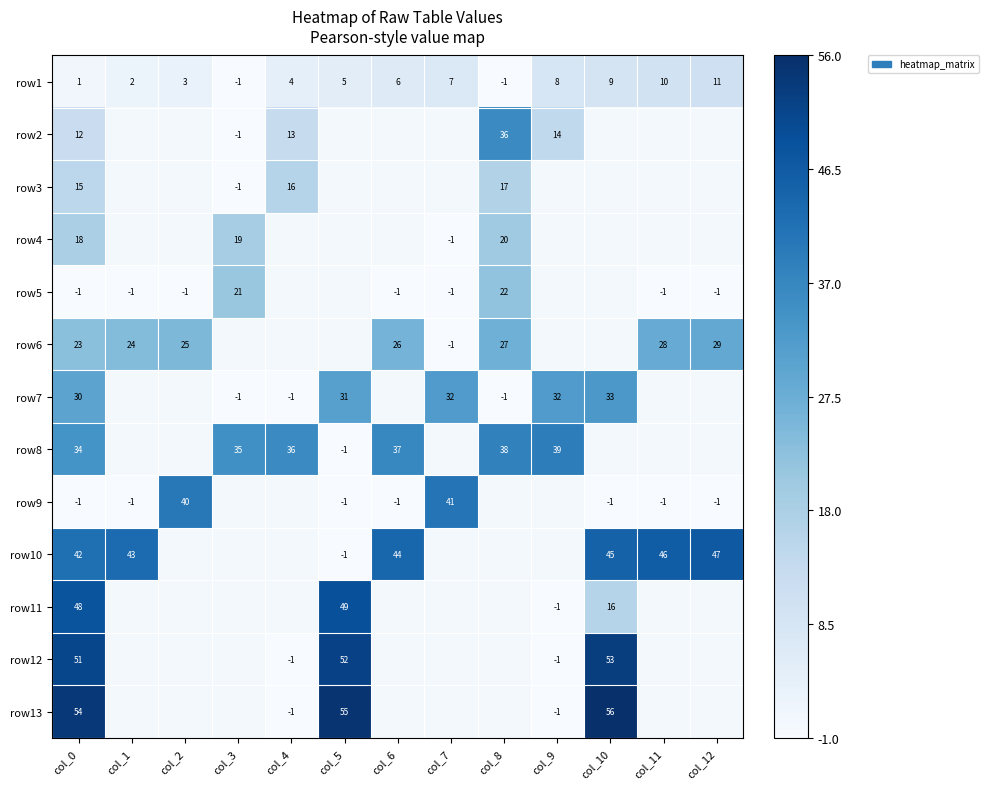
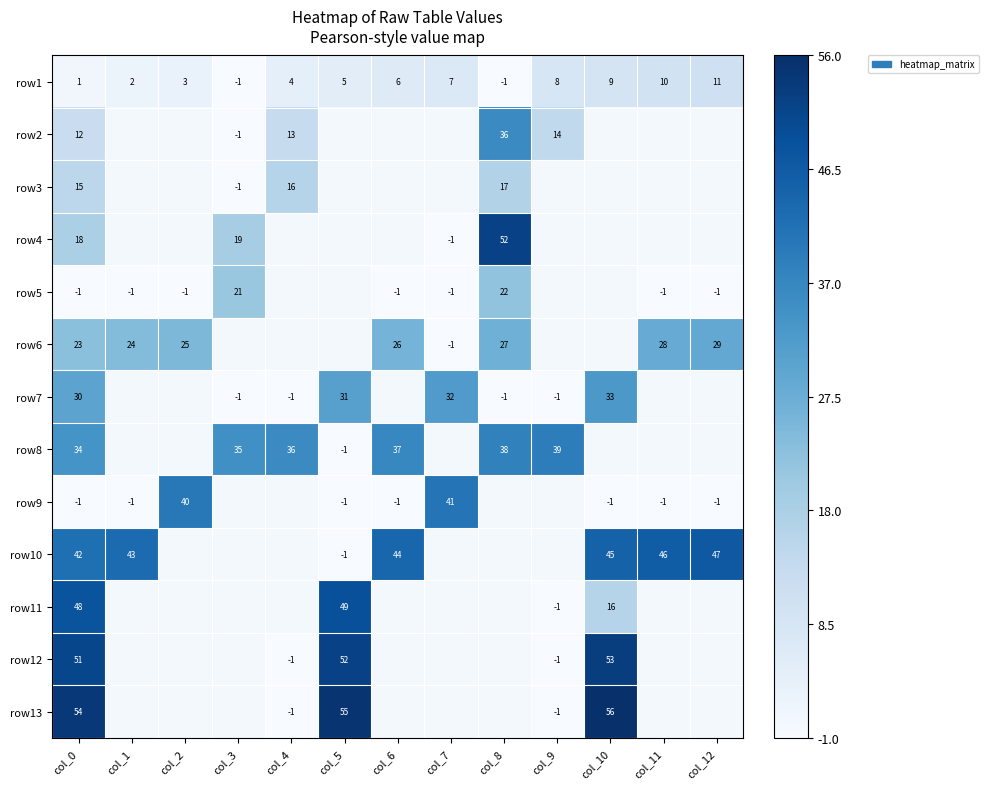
  {
    "row1": {
      "col_0": 1,
      "col_1": 2,
      "col_2": 3,
      "col_3": -1,
      "col_4": 4,
      "col_5": 5,
      "col_6": 6,
      "col_7": 7,
      "col_8": -1,
      "col_9": 8,
      "col_10": 9,
      "col_11": 10,
      "col_12": 11
    },
    "row2": {
      "col_0": 12,
      "col_3": -1,
      "col_4": 13,
      "col_8": 36,
      "col_9": 14
    },
    "row3": {
      "col_0": 15,
      "col_3": -1,
      "col_4": 16,
      "col_8": 17
    },
    "row4": {
      "col_0": 18,
      "col_3": 19,
      "col_7": -1,
-     "col_8": 20
+     "col_8": 52
    },
    "row5": {
      "col_0": -1,
      "col_1": -1,
      "col_2": -1,
      "col_3": 21,
      "col_6": -1,
      "col_7": -1,
      "col_8": 22,
      "col_11": -1,
      "col_12": -1
    },
    "row6": {
      "col_0": 23,
      "col_1": 24,
      "col_2": 25,
      "col_6": 26,
      "col_7": -1,
      "col_8": 27,
      "col_11": 28,
      "col_12": 29
    },
    "row7": {
      "col_0": 30,
      "col_3": -1,
      "col_4": -1,
      "col_5": 31,
      "col_7": 32,
      "col_8": -1,
-     "col_9": 32,
+     "col_9": -1,
      "col_10": 33
    },
    "row8": {
      "col_0": 34,
      "col_3": 35,
      "col_4": 36,
      "col_5": -1,
      "col_6": 37,
      "col_8": 38,
      "col_9": 39
    },
    "row9": {
      "col_0": -1,
      "col_1": -1,
      "col_2": 40,
      "col_5": -1,
      "col_6": -1,
      "col_7": 41,
      "col_10": -1,
      "col_11": -1,
      "col_12": -1
    },
    "row10": {
      "col_0": 42,
      "col_1": 43,
      "col_5": -1,
      "col_6": 44,
      "col_10": 45,
      "col_11": 46,
      "col_12": 47
    },
    "row11": {
      "col_0": 48,
      "col_5": 49,
      "col_9": -1,
      "col_10": 16
    },
    "row12": {
      "col_0": 51,
      "col_4": -1,
      "col_5": 52,
      "col_9": -1,
      "col_10": 53
    },
    "row13": {
      "col_0": 54,
      "col_4": -1,
      "col_5": 55,
      "col_9": -1,
      "col_10": 56
    }
  }
